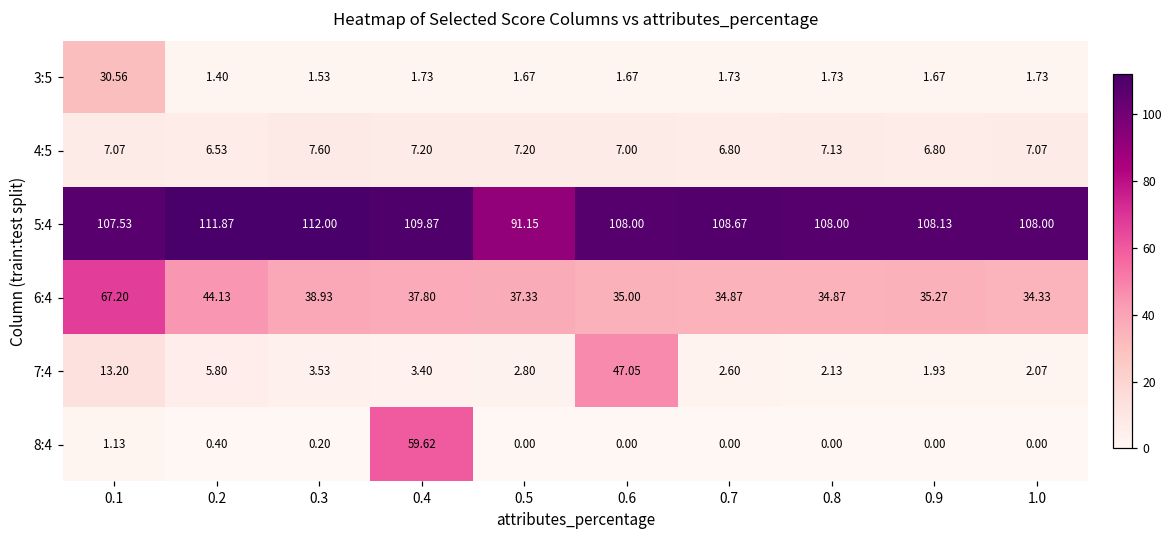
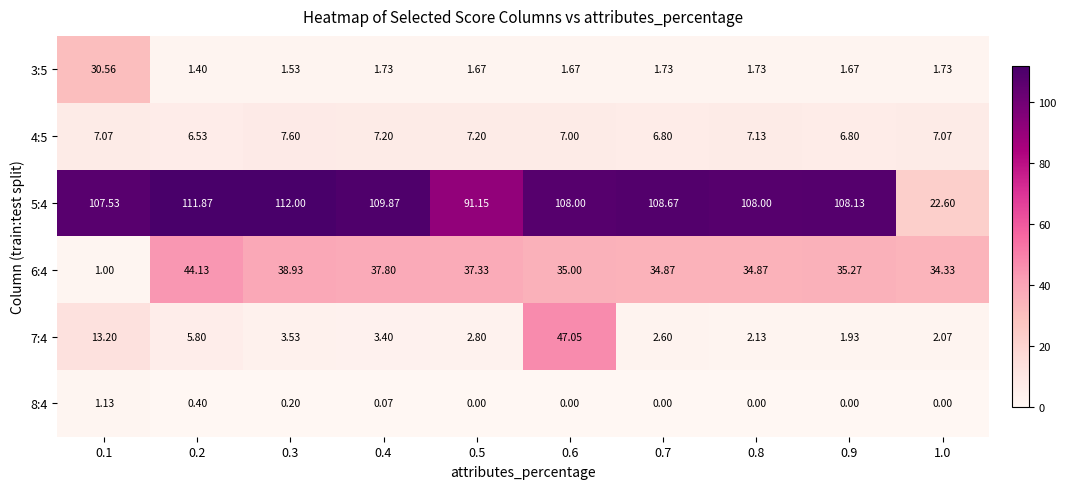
  {
    "3:5": {
      "0.1": 30.56,
      "0.2": 1.40,
      "0.3": 1.53,
      "0.4": 1.73,
      "0.5": 1.67,
      "0.6": 1.67,
      "0.7": 1.73,
      "0.8": 1.73,
      "0.9": 1.67,
      "1.0": 1.73
    },
    "4:5": {
      "0.1": 7.07,
      "0.2": 6.53,
      "0.3": 7.60,
      "0.4": 7.20,
      "0.5": 7.20,
      "0.6": 7.00,
      "0.7": 6.80,
      "0.8": 7.13,
      "0.9": 6.80,
      "1.0": 7.07
    },
    "5:4": {
      "0.1": 107.53,
      "0.2": 111.87,
      "0.3": 112.00,
      "0.4": 109.87,
      "0.5": 91.15,
      "0.6": 108.00,
      "0.7": 108.67,
      "0.8": 108.00,
      "0.9": 108.13,
-     "1.0": 108.00
+     "1.0": 22.60
    },
    "6:4": {
-     "0.1": 67.20,
+     "0.1": 1.00,
      "0.2": 44.13,
      "0.3": 38.93,
      "0.4": 37.80,
      "0.5": 37.33,
      "0.6": 35.00,
      "0.7": 34.87,
      "0.8": 34.87,
      "0.9": 35.27,
      "1.0": 34.33
    },
    "7:4": {
      "0.1": 13.20,
      "0.2": 5.80,
      "0.3": 3.53,
      "0.4": 3.40,
      "0.5": 2.80,
      "0.6": 47.05,
      "0.7": 2.60,
      "0.8": 2.13,
      "0.9": 1.93,
      "1.0": 2.07
    },
    "8:4": {
      "0.1": 1.13,
      "0.2": 0.40,
      "0.3": 0.20,
-     "0.4": 59.62,
+     "0.4": 0.07,
      "0.5": 0.00,
      "0.6": 0.00,
      "0.7": 0.00,
      "0.8": 0.00,
      "0.9": 0.00,
      "1.0": 0.00
    }
  }
